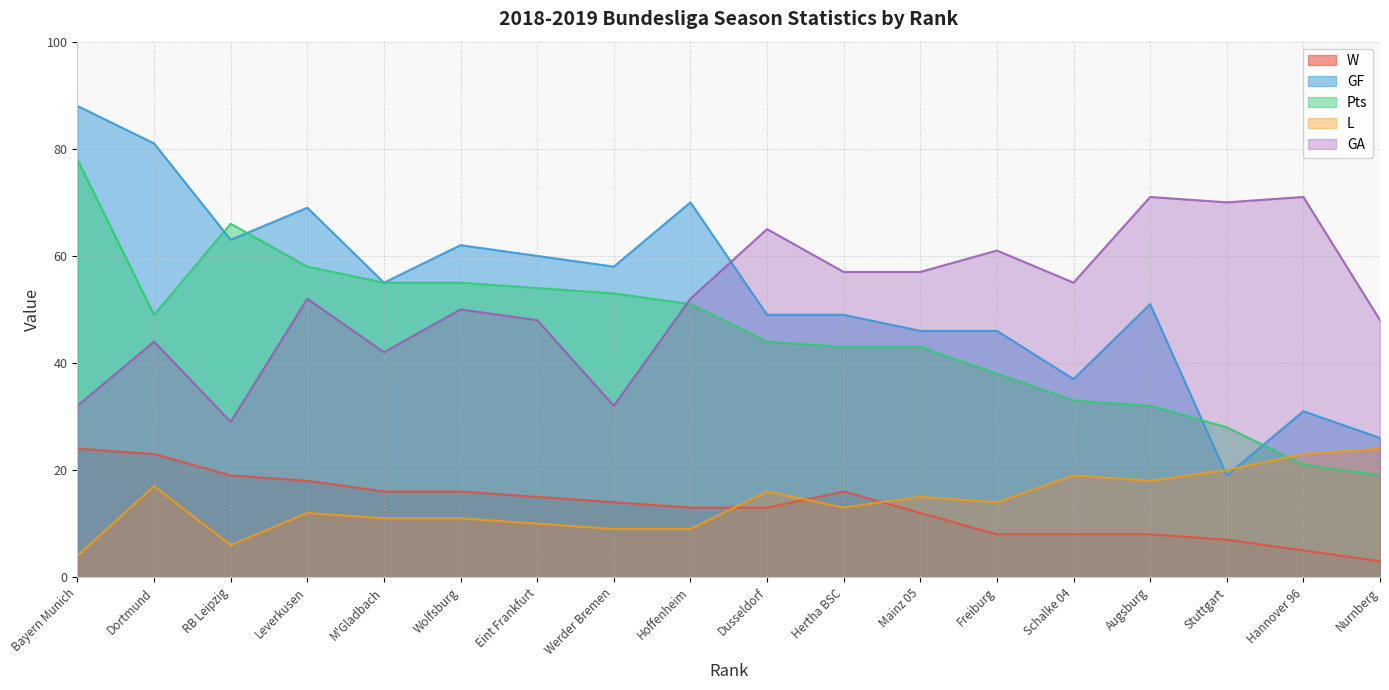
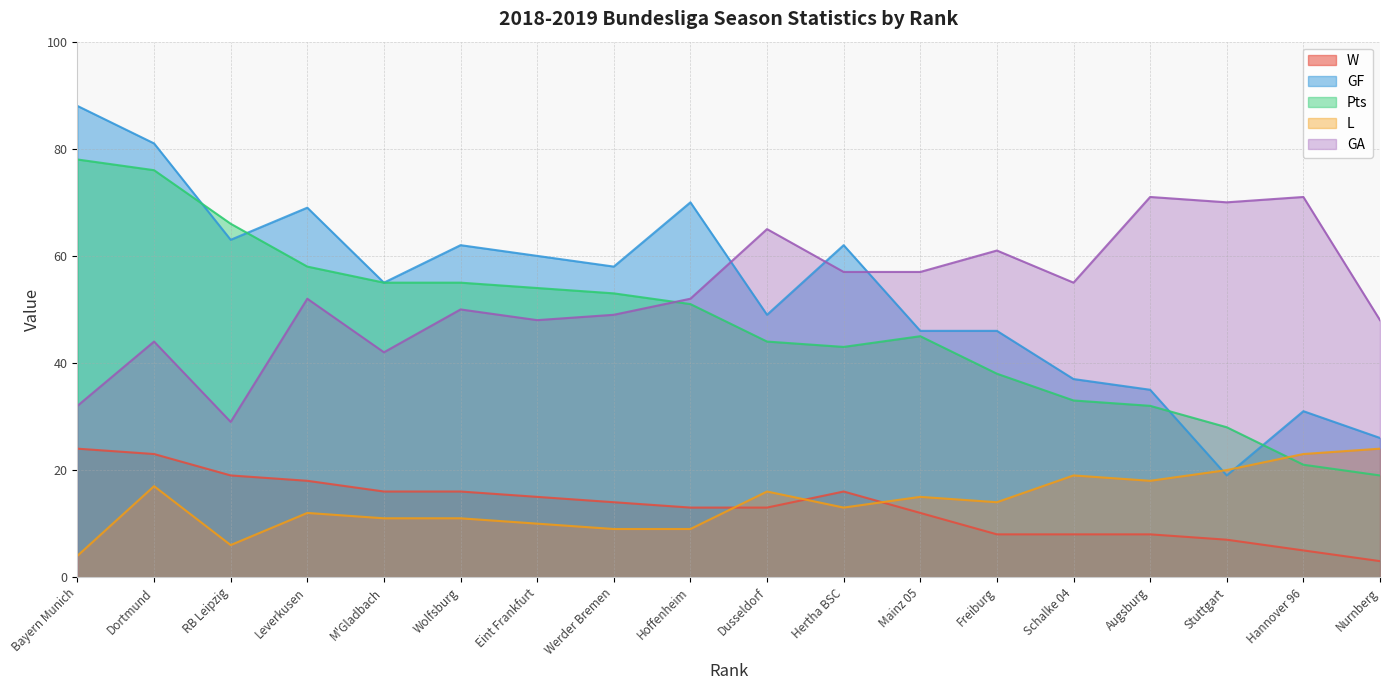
  {
    "W": {
      "Bayern Munich": 24,
      "Dortmund": 23,
      "RB Leipzig": 19,
      "Leverkusen": 18,
      "M'Gladbach": 16,
      "Wolfsburg": 16,
      "Eint Frankfurt": 15,
      "Werder Bremen": 14,
      "Hoffenheim": 13,
      "Dusseldorf": 13,
      "Hertha BSC": 16,
      "Mainz 05": 12,
      "Freiburg": 8,
      "Schalke 04": 8,
      "Augsburg": 8,
      "Stuttgart": 7,
      "Hannover 96": 5,
      "Nurnberg": 3
    },
    "GF": {
      "Bayern Munich": 88,
      "Dortmund": 81,
      "RB Leipzig": 63,
      "Leverkusen": 69,
      "Wolfsburg": 62,
      "Eint Frankfurt": 60,
      "Werder Bremen": 58,
      "Hoffenheim": 70,
      "Dusseldorf": 49,
-     "Hertha BSC": 49,
+     "Hertha BSC": 62,
      "Mainz 05": 46,
      "Freiburg": 46,
      "Schalke 04": 37,
-     "Augsburg": 51,
+     "Augsburg": 35,
      "Stuttgart": 19,
      "Hannover 96": 31,
      "Nurnberg": 26
    },
    "Pts": {
      "Bayern Munich": 78,
-     "Dortmund": 49,
+     "Dortmund": 76,
      "RB Leipzig": 66,
      "Leverkusen": 58,
      "Wolfsburg": 55,
      "Eint Frankfurt": 54,
      "Werder Bremen": 53,
      "Hoffenheim": 51,
      "Dusseldorf": 44,
      "Hertha BSC": 43,
-     "Mainz 05": 43,
+     "Mainz 05": 45,
      "Freiburg": 38,
      "Schalke 04": 33,
      "Augsburg": 32,
      "Stuttgart": 28,
      "Hannover 96": 21,
      "Nurnberg": 19
    },
    "L": {
      "Bayern Munich": 4,
      "Dortmund": 17,
      "RB Leipzig": 6,
      "Leverkusen": 12,
      "M'Gladbach": 11,
      "Wolfsburg": 11,
      "Eint Frankfurt": 10,
      "Werder Bremen": 9,
      "Hoffenheim": 9,
      "Dusseldorf": 16,
      "Hertha BSC": 13,
      "Mainz 05": 15,
      "Freiburg": 14,
      "Schalke 04": 19,
      "Augsburg": 18,
      "Stuttgart": 20,
      "Hannover 96": 23,
      "Nurnberg": 24
    },
    "GA": {
      "Bayern Munich": 32,
      "Dortmund": 44,
      "RB Leipzig": 29,
      "Leverkusen": 52,
      "M'Gladbach": 42,
      "Wolfsburg": 50,
      "Eint Frankfurt": 48,
-     "Werder Bremen": 32,
+     "Werder Bremen": 49,
      "Hoffenheim": 52,
      "Dusseldorf": 65,
      "Hertha BSC": 57,
      "Mainz 05": 57,
      "Freiburg": 61,
      "Schalke 04": 55,
      "Augsburg": 71,
      "Stuttgart": 70,
      "Hannover 96": 71,
      "Nurnberg": 48
    }
  }
